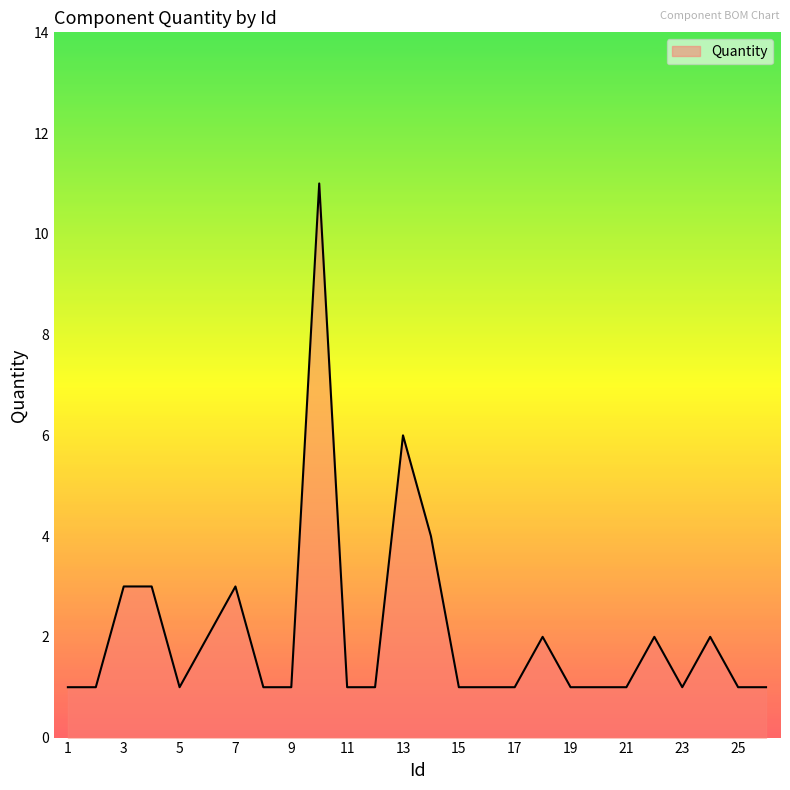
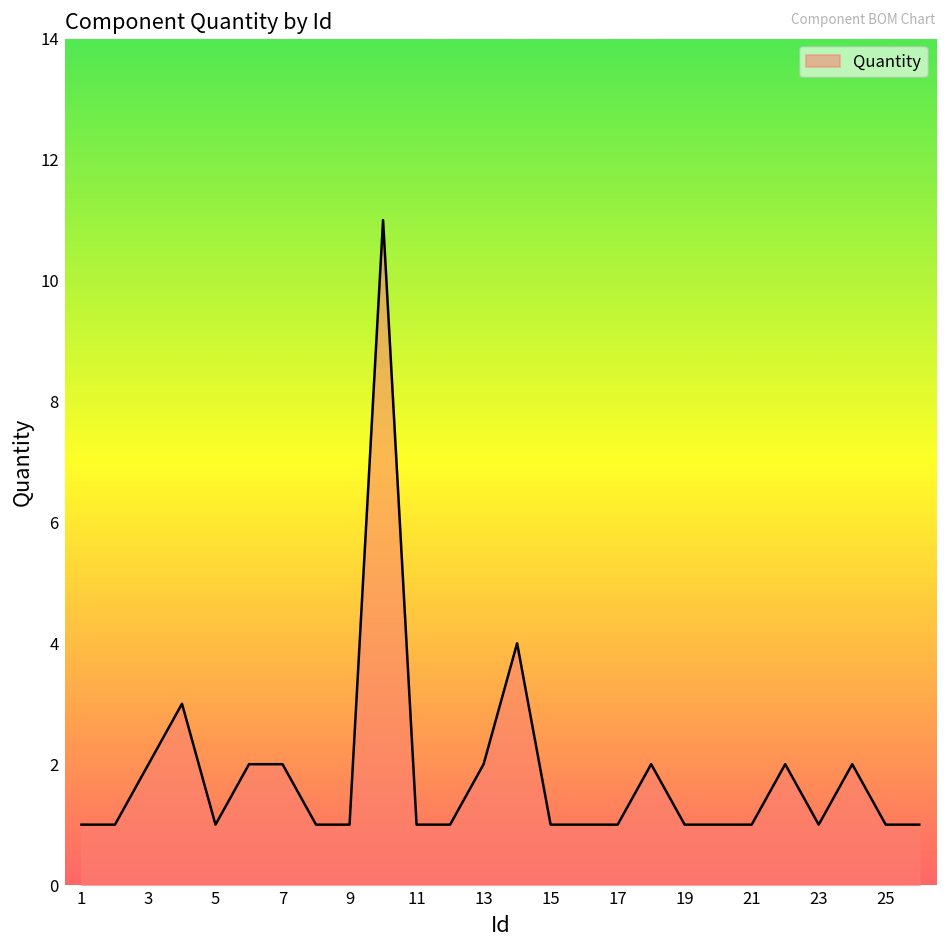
  {
    "1": 1,
-   "3": 3,
+   "3": 2,
    "5": 1,
-   "7": 3,
+   "7": 2,
    "9": 1,
    "11": 1,
-   "13": 6,
+   "13": 2,
    "15": 1,
    "17": 1,
    "19": 1,
    "21": 1,
    "23": 1,
    "25": 1
  }
